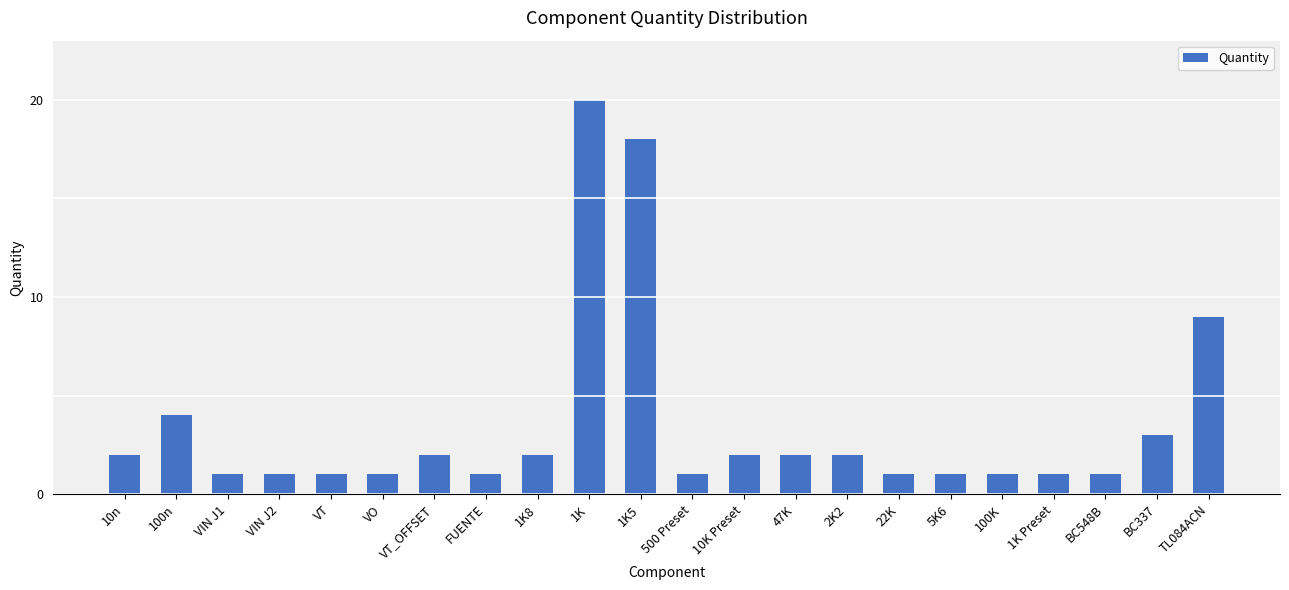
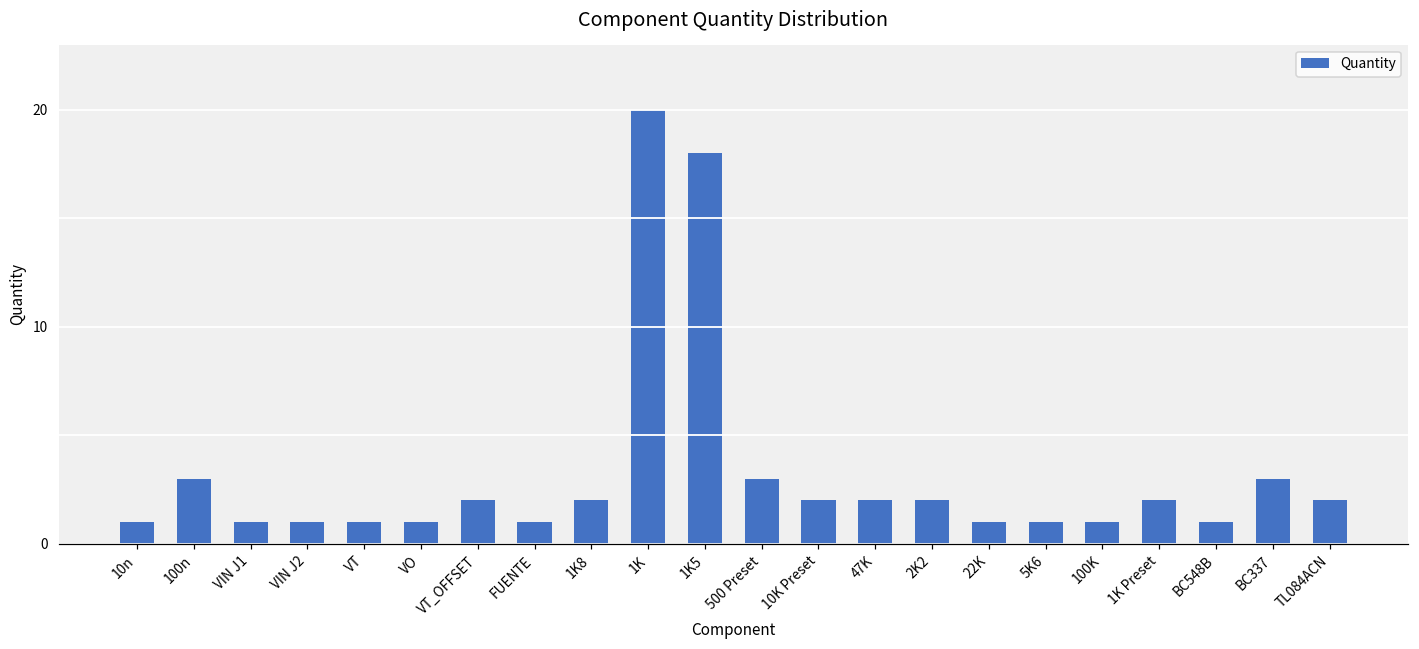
  {
-   "10n": 2,
-   "100n": 4,
+   "10n": 1,
+   "100n": 3,
    "VIN J1": 1,
    "VIN J2": 1,
    "VT": 1,
    "VO": 1,
    "VT_OFFSET": 2,
    "FUENTE": 1,
    "1K8": 2,
    "1K": 20,
    "1K5": 18,
-   "500 Preset": 1,
+   "500 Preset": 3,
    "10K Preset": 2,
    "47K": 2,
    "2K2": 2,
    "22K": 1,
    "5K6": 1,
    "100K": 1,
-   "1K Preset": 1,
+   "1K Preset": 2,
    "BC548B": 1,
    "BC337": 3,
-   "TL084ACN": 9
+   "TL084ACN": 2
  }
